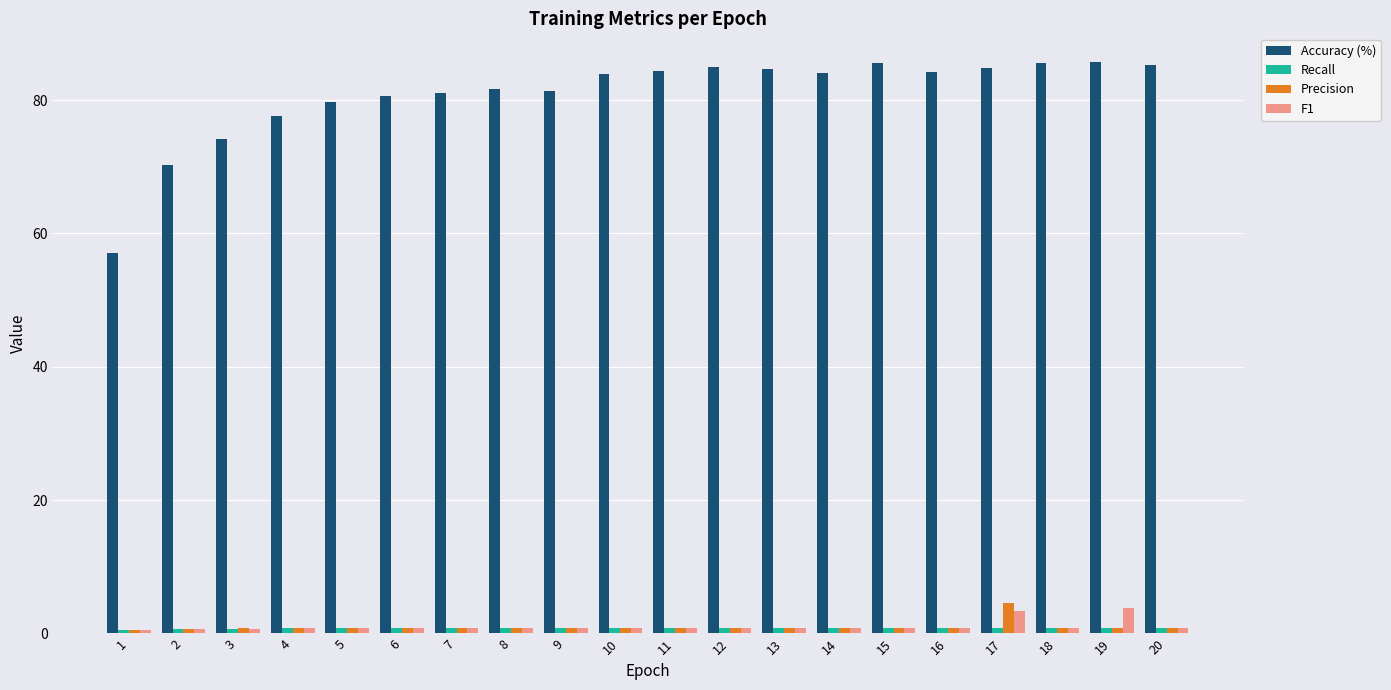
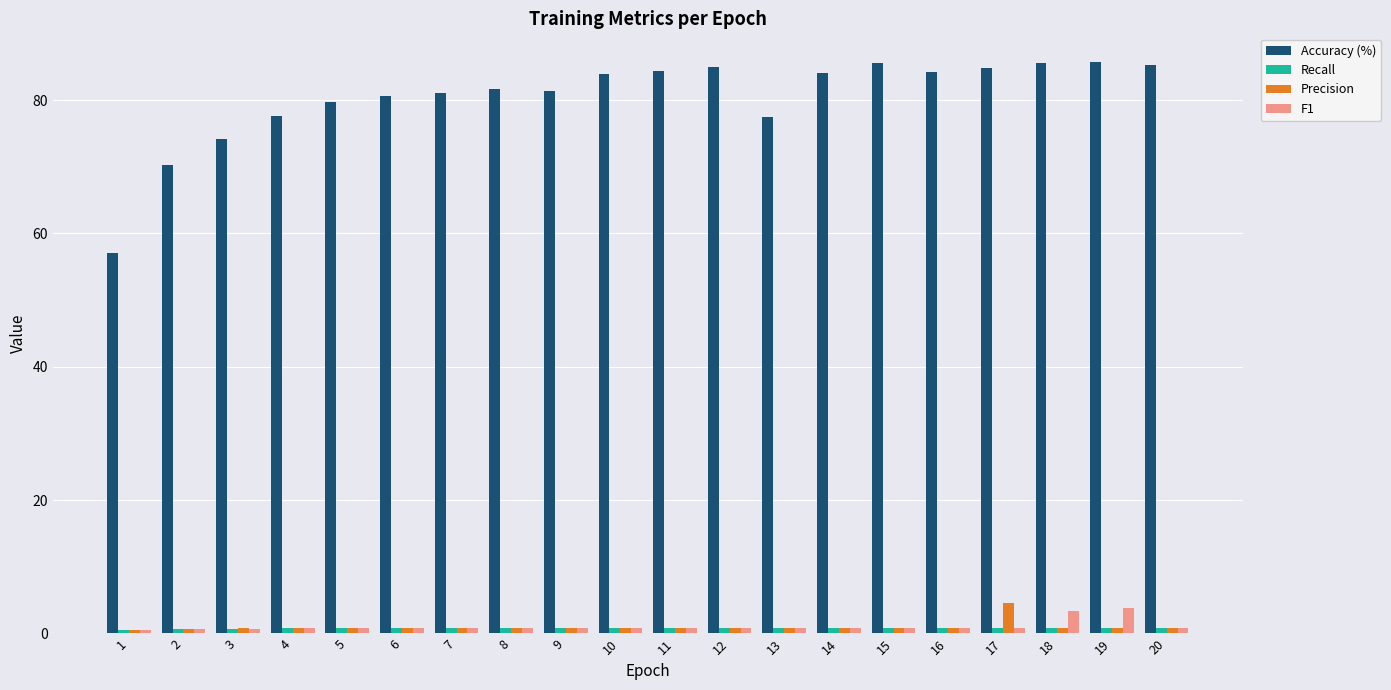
  {
    "Accuracy (%)": {
      "1": 57,
      "2": 70,
      "3": 74,
      "4": 78,
      "5": 80,
      "6": 81,
      "7": 81,
      "8": 82,
      "9": 81,
      "10": 84,
      "11": 84,
      "12": 85,
-     "13": 85,
+     "13": 77,
      "14": 84,
      "15": 86,
      "16": 84,
      "17": 85,
      "18": 86,
      "19": 86,
      "20": 85
    },
    "Recall": {
      "1": 1,
      "2": 1,
      "3": 1,
      "4": 1,
      "5": 1,
      "6": 1,
      "7": 1,
      "8": 1,
      "9": 1,
      "10": 1,
      "11": 1,
      "12": 1,
      "13": 1,
      "14": 1,
      "15": 1,
      "16": 1,
      "17": 1,
      "18": 1,
      "19": 1,
      "20": 1
    },
    "Precision": {
      "1": 1,
      "2": 1,
      "3": 1,
      "4": 1,
      "5": 1,
      "6": 1,
      "7": 1,
      "8": 1,
      "9": 1,
      "10": 1,
      "11": 1,
      "12": 1,
      "13": 1,
      "14": 1,
      "15": 1,
      "16": 1,
      "17": 5,
      "18": 1,
      "19": 1,
      "20": 1
    },
    "F1": {
      "1": 1,
      "2": 1,
      "3": 1,
      "4": 1,
      "5": 1,
      "6": 1,
      "7": 1,
      "8": 1,
      "9": 1,
      "10": 1,
      "11": 1,
      "12": 1,
      "13": 1,
      "14": 1,
      "15": 1,
      "16": 1,
-     "17": 3,
-     "18": 1,
+     "17": 1,
+     "18": 3,
      "19": 4,
      "20": 1
    }
  }
